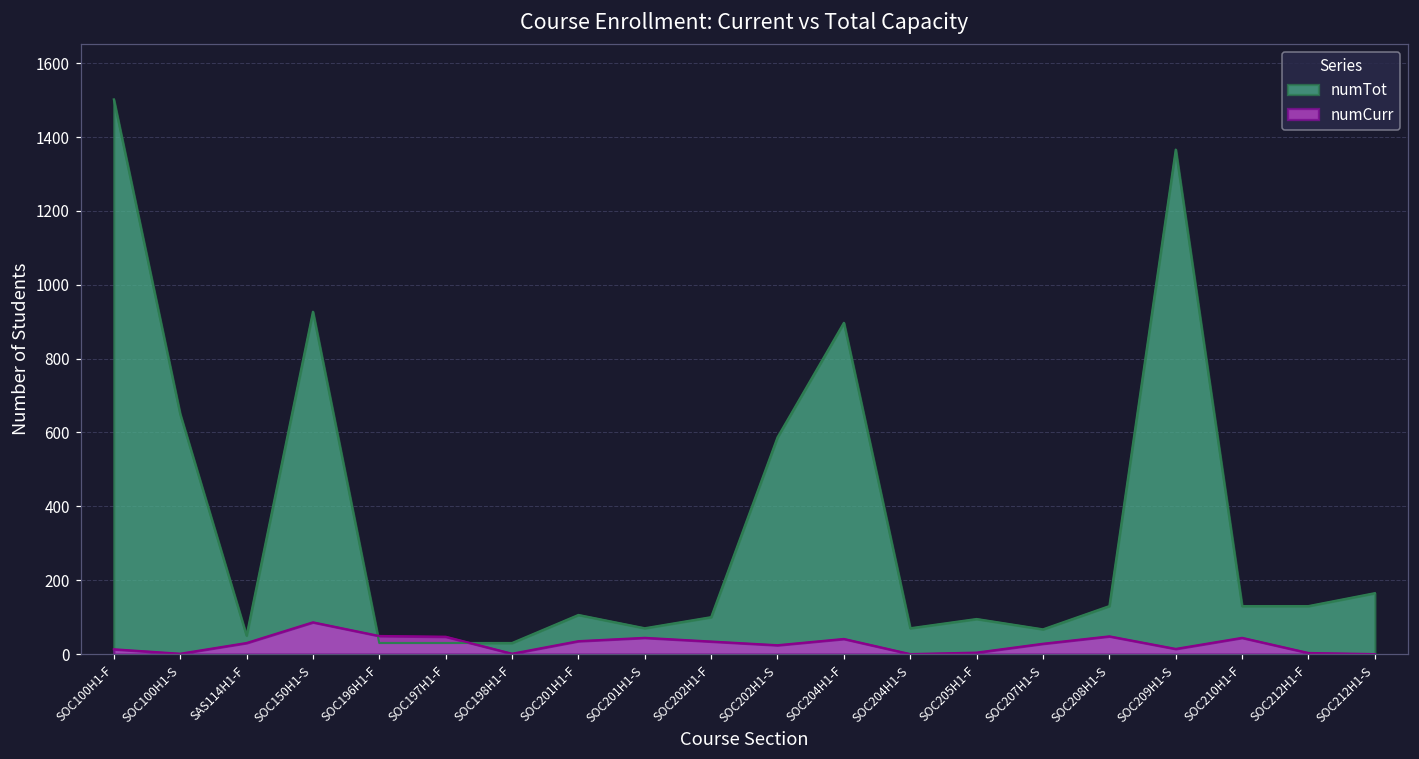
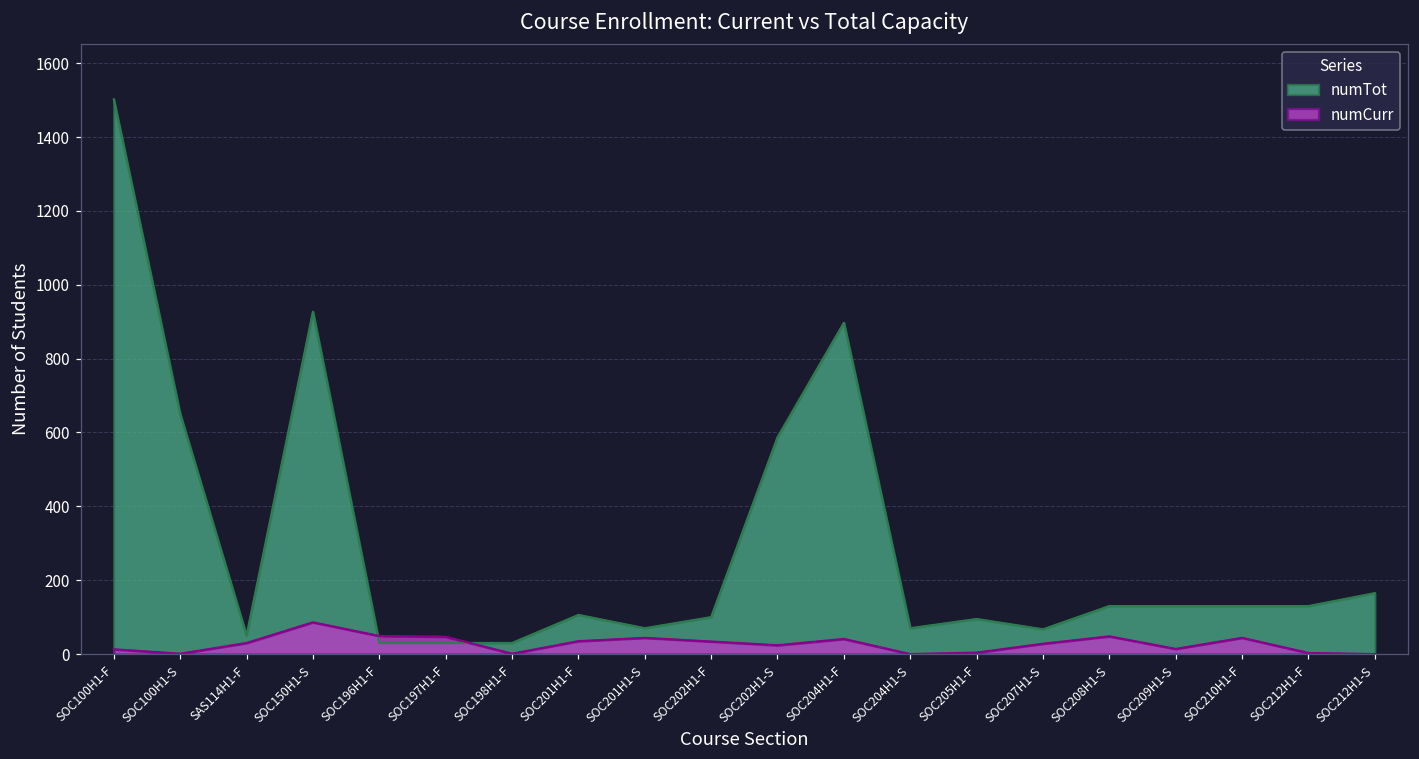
  {
    "numTot": {
      "SOC100H1-F": 1500,
      "SOC100H1-S": 650,
      "SAS114H1-F": 50,
      "SOC150H1-S": 930,
      "SOC196H1-F": 30,
      "SOC197H1-F": 30,
      "SOC198H1-F": 30,
      "SOC201H1-F": 110,
      "SOC201H1-S": 70,
      "SOC202H1-F": 100,
      "SOC202H1-S": 590,
      "SOC204H1-F": 900,
      "SOC204H1-S": 70,
      "SOC205H1-F": 100,
      "SOC207H1-S": 70,
      "SOC208H1-S": 130,
-     "SOC209H1-S": 1370,
+     "SOC209H1-S": 130,
      "SOC210H1-F": 130,
      "SOC212H1-F": 130,
      "SOC212H1-S": 170
    },
    "numCurr": {
      "SOC100H1-F": 10,
      "SOC100H1-S": 0,
      "SAS114H1-F": 30,
      "SOC150H1-S": 90,
      "SOC196H1-F": 50,
      "SOC197H1-F": 50,
      "SOC198H1-F": 0,
      "SOC201H1-F": 40,
      "SOC201H1-S": 40,
      "SOC202H1-F": 30,
      "SOC202H1-S": 20,
      "SOC204H1-F": 40,
      "SOC204H1-S": 0,
      "SOC205H1-F": 0,
      "SOC207H1-S": 30,
      "SOC208H1-S": 50,
      "SOC209H1-S": 10,
      "SOC210H1-F": 40,
      "SOC212H1-F": 0,
      "SOC212H1-S": 0
    }
  }
